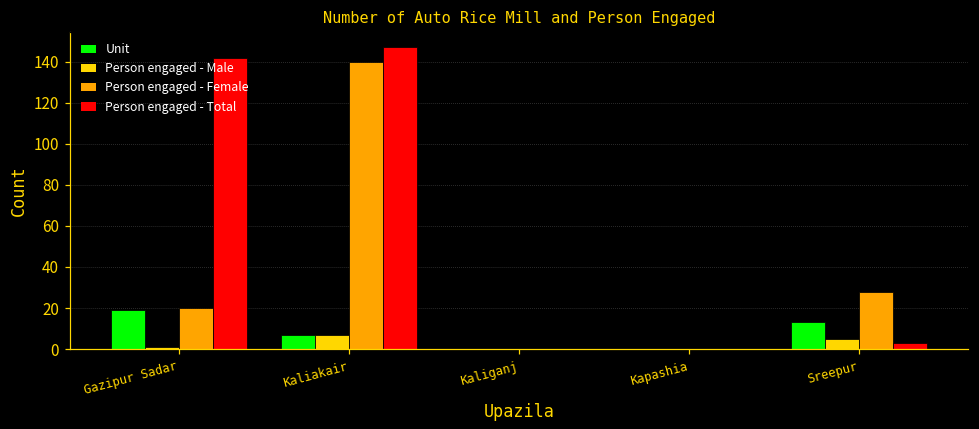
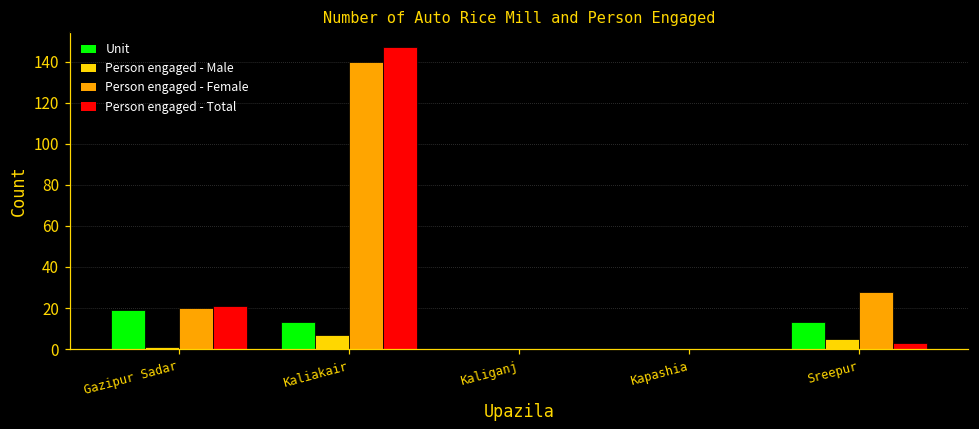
  {
    "Unit": {
      "Gazipur Sadar": 19,
-     "Kaliakair": 7,
+     "Kaliakair": 13,
      "Kaliganj": 0,
      "Kapashia": 0,
      "Sreepur": 13
    },
    "Person engaged - Total": {
-     "Gazipur Sadar": 142,
+     "Gazipur Sadar": 21,
      "Kaliakair": 147,
      "Kaliganj": 0,
      "Kapashia": 0,
      "Sreepur": 3
    }
  }
